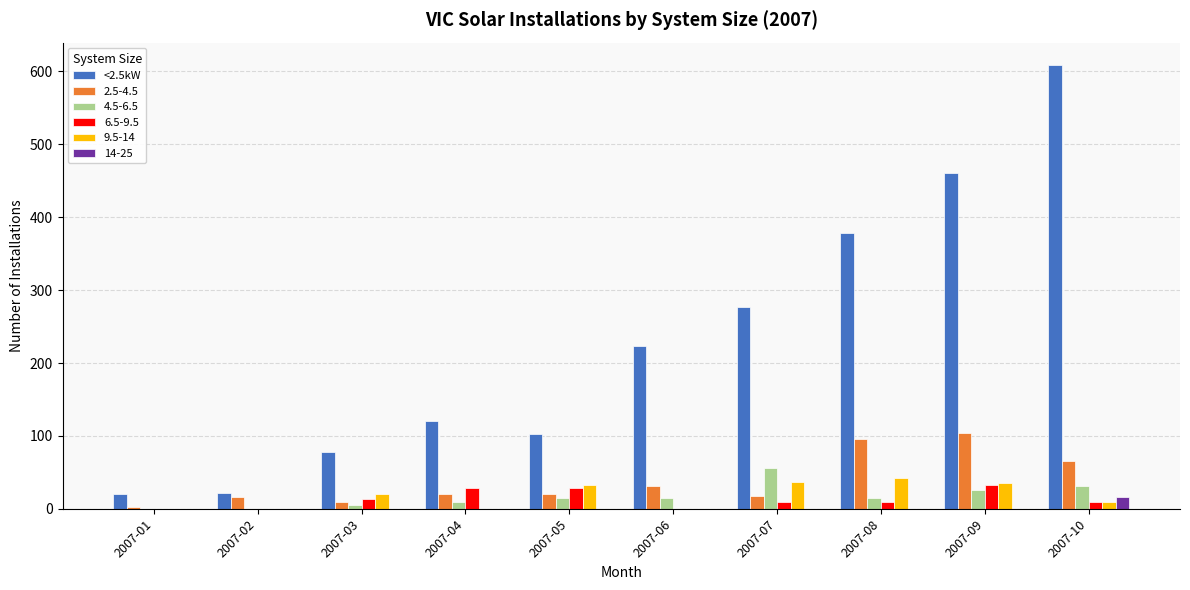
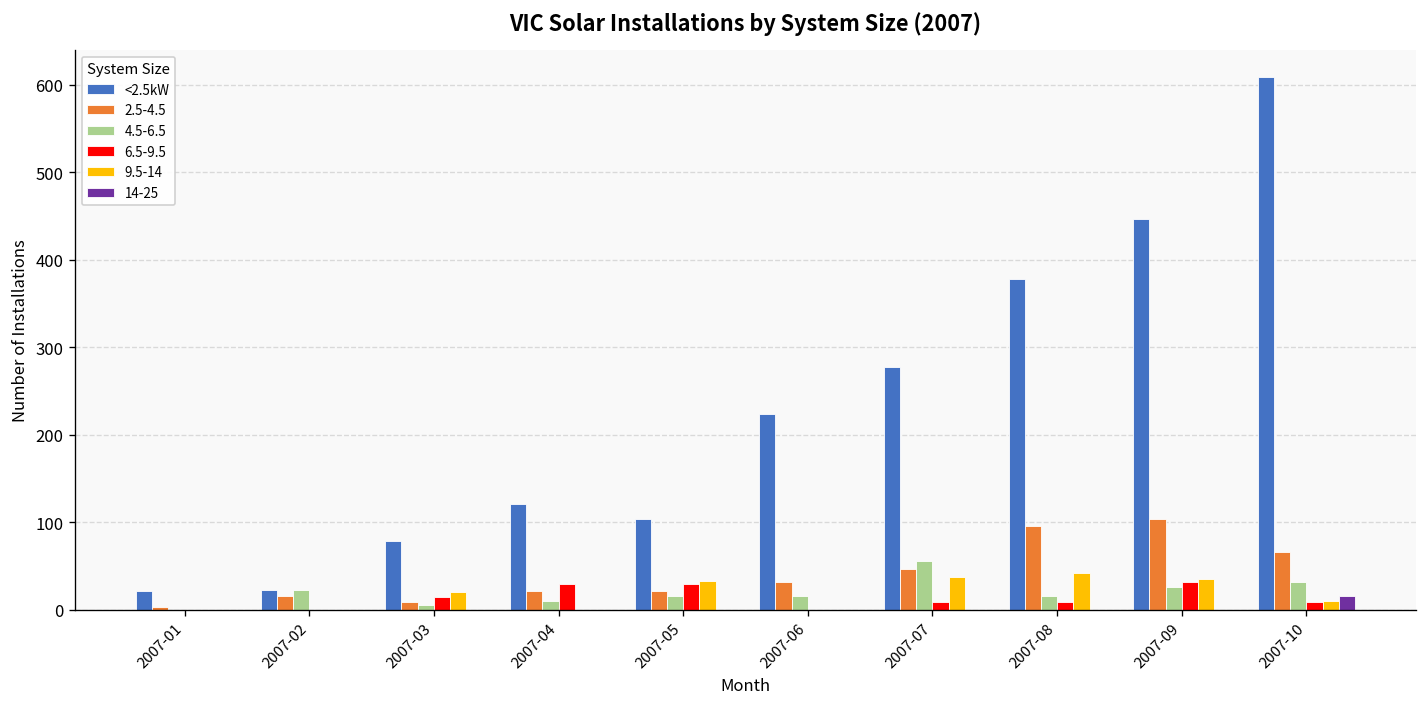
  {
    "<2.5kW": {
      "2007-01": 20,
      "2007-02": 20,
      "2007-03": 80,
      "2007-04": 120,
      "2007-05": 100,
      "2007-06": 220,
      "2007-07": 280,
      "2007-08": 380,
-     "2007-09": 460,
+     "2007-09": 450,
      "2007-10": 610
    },
    "2.5-4.5": {
      "2007-02": 20,
      "2007-03": 10,
      "2007-04": 20,
      "2007-05": 20,
      "2007-06": 30,
-     "2007-07": 20,
+     "2007-07": 50,
      "2007-08": 100,
      "2007-09": 100,
      "2007-10": 70
    },
    "4.5-6.5": {
      "2007-01": 0,
-     "2007-02": 0,
+     "2007-02": 20,
      "2007-03": 10,
      "2007-04": 10,
      "2007-05": 20,
      "2007-06": 20,
      "2007-07": 60,
      "2007-08": 20,
      "2007-09": 30,
      "2007-10": 30
    },
    "6.5-9.5": {
      "2007-01": 0,
      "2007-02": 0,
      "2007-03": 10,
      "2007-04": 30,
      "2007-05": 30,
      "2007-06": 0,
      "2007-07": 10,
      "2007-08": 10,
      "2007-09": 30,
      "2007-10": 10
    },
    "9.5-14": {
      "2007-01": 0,
      "2007-02": 0,
      "2007-03": 20,
      "2007-04": 0,
      "2007-05": 30,
      "2007-06": 0,
      "2007-07": 40,
      "2007-08": 40,
      "2007-09": 40,
      "2007-10": 10
    },
    "14-25": {
      "2007-01": 0,
      "2007-02": 0,
      "2007-03": 0,
      "2007-04": 0,
      "2007-05": 0,
      "2007-06": 0,
      "2007-07": 0,
      "2007-08": 0,
      "2007-09": 0,
      "2007-10": 20
    }
  }
